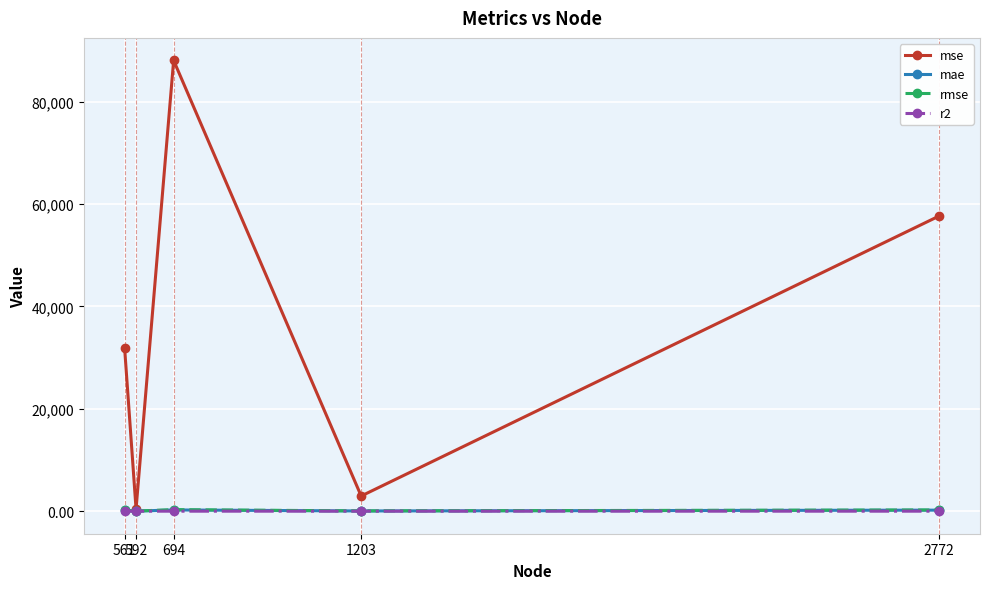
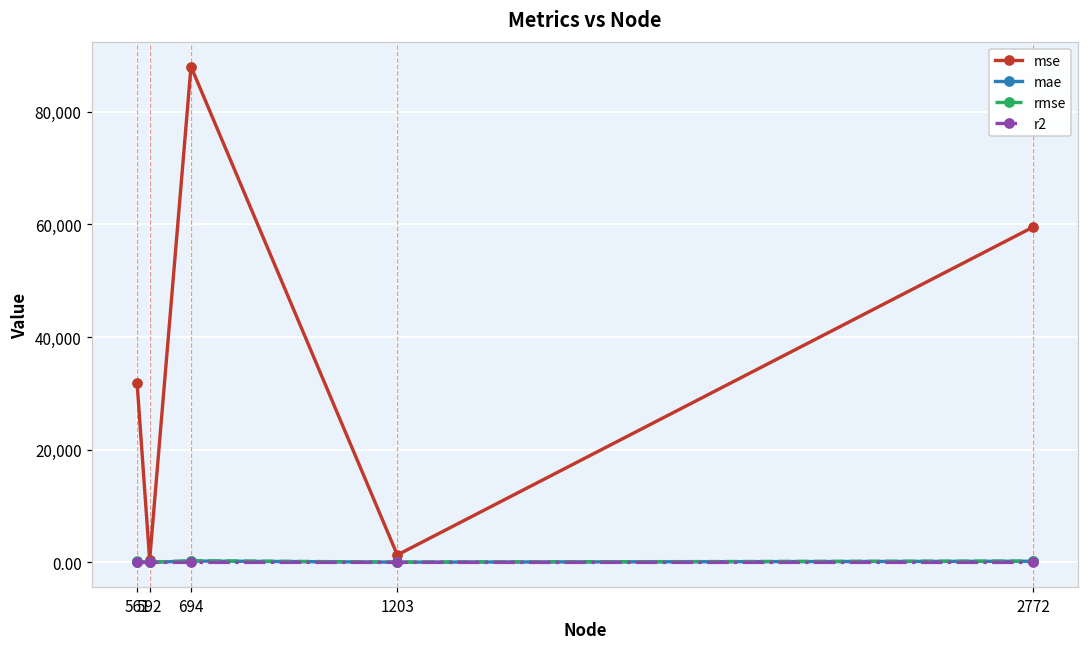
  {
    "mse": {
      "694": "88,000",
-     "1203": "3,000",
-     "2772": "58,000"
+     "1203": "1,000",
+     "2772": "60,000"
    }
  }
